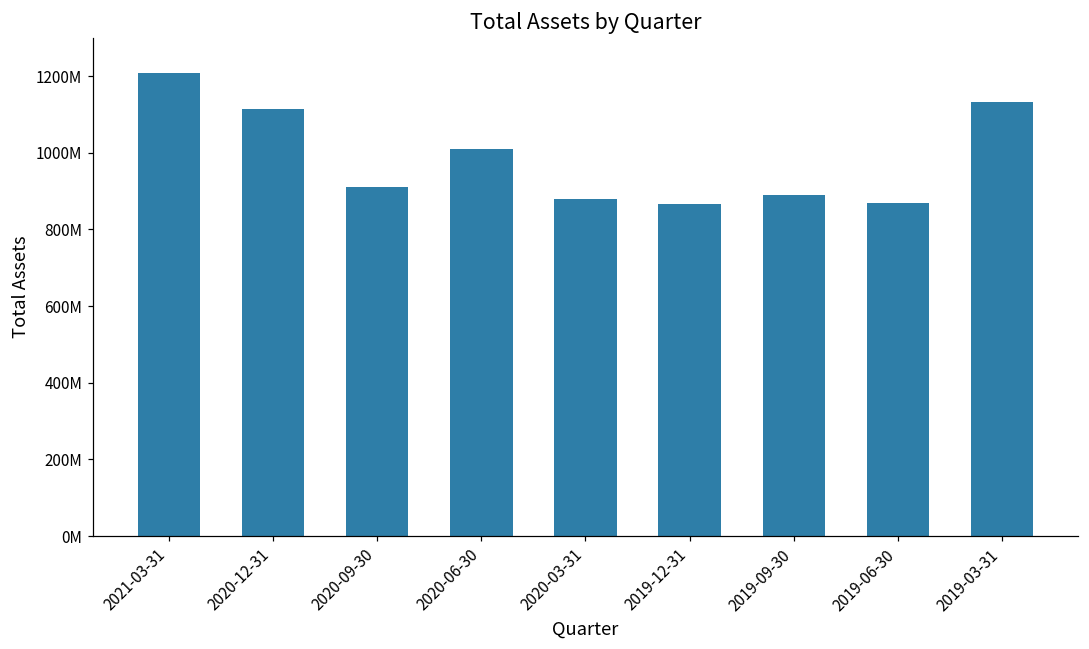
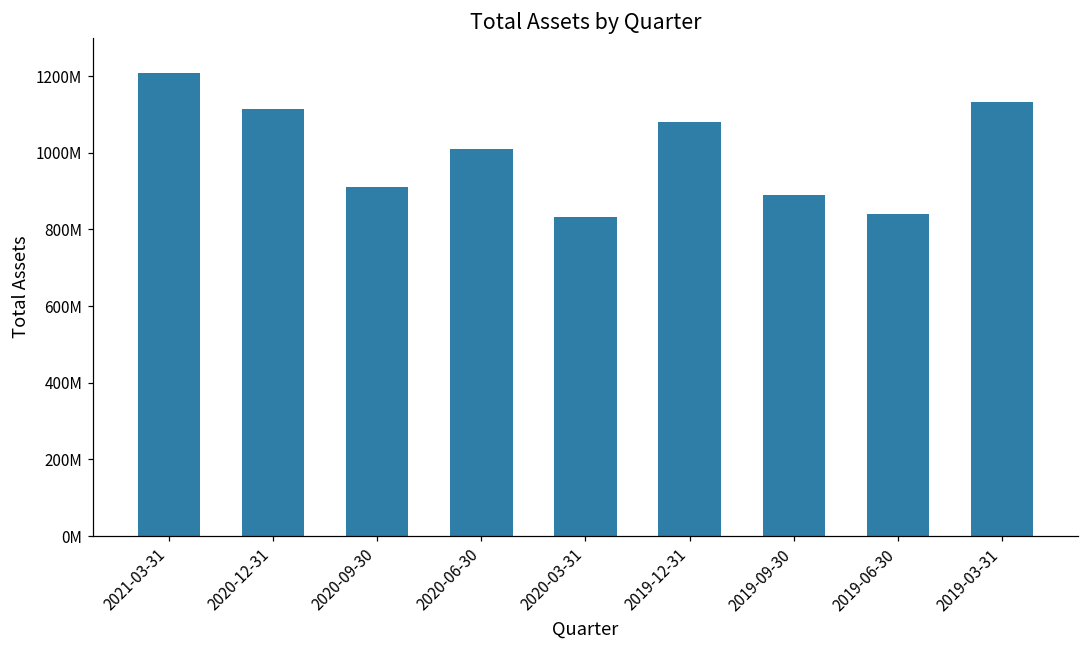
  {
    "2021-03-31": 1210000000,
    "2020-12-31": 1120000000,
    "2020-09-30": 910000000,
    "2020-06-30": 1010000000,
-   "2020-03-31": 880000000,
-   "2019-12-31": 870000000,
+   "2020-03-31": 830000000,
+   "2019-12-31": 1080000000,
    "2019-09-30": 890000000,
-   "2019-06-30": 870000000,
+   "2019-06-30": 840000000,
    "2019-03-31": 1130000000
  }
